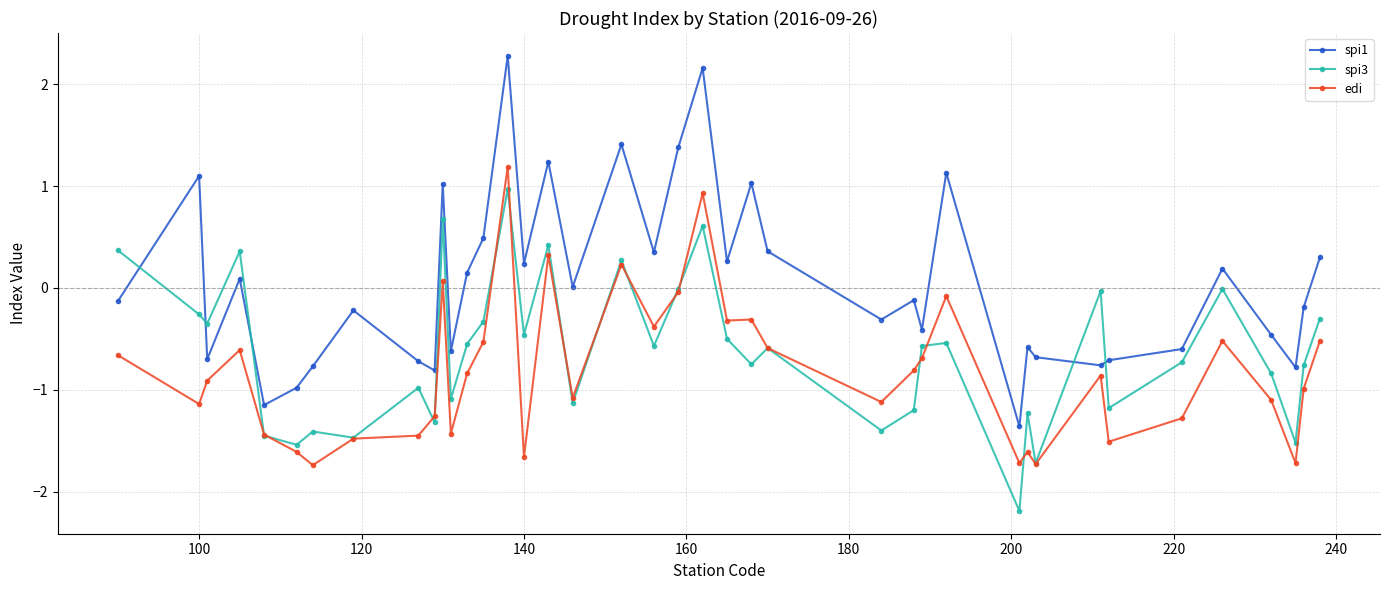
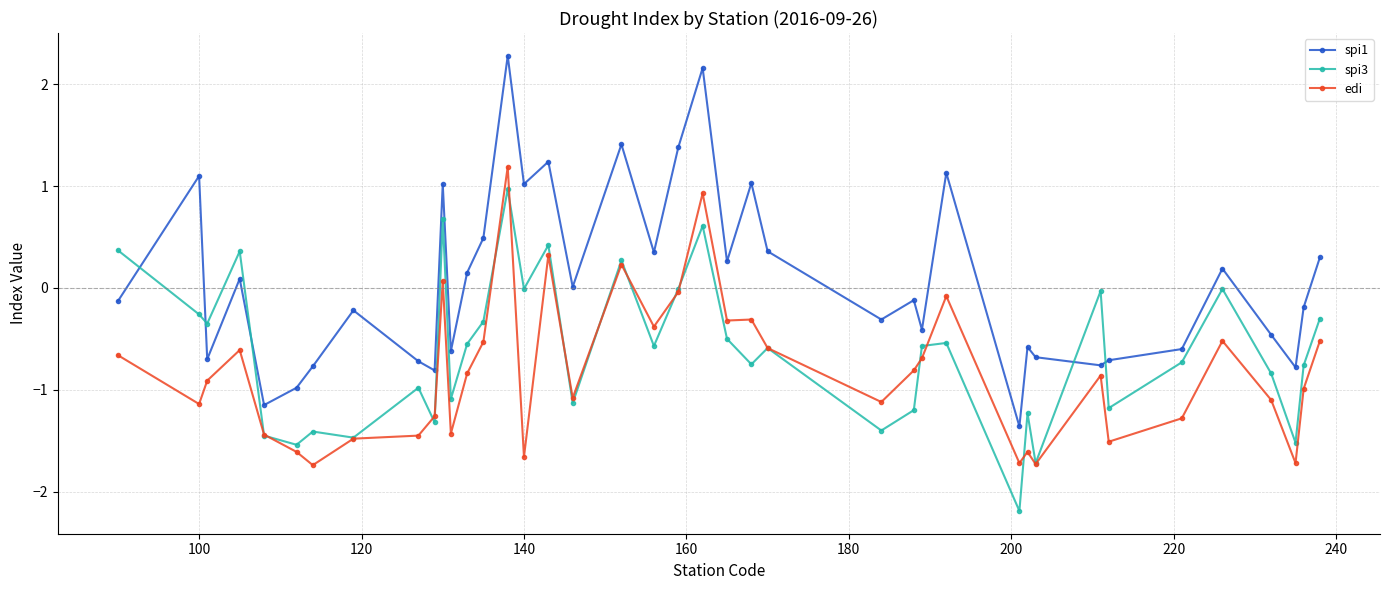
  {
    "spi1": {
      "100": 1.10,
-     "140": 0.24
+     "140": 1.02
    },
    "spi3": {
      "100": -0.26,
-     "140": -0.46
+     "140": -0.01
    },
    "edi": {
      "100": -1.14,
      "140": -1.66
    }
  }
